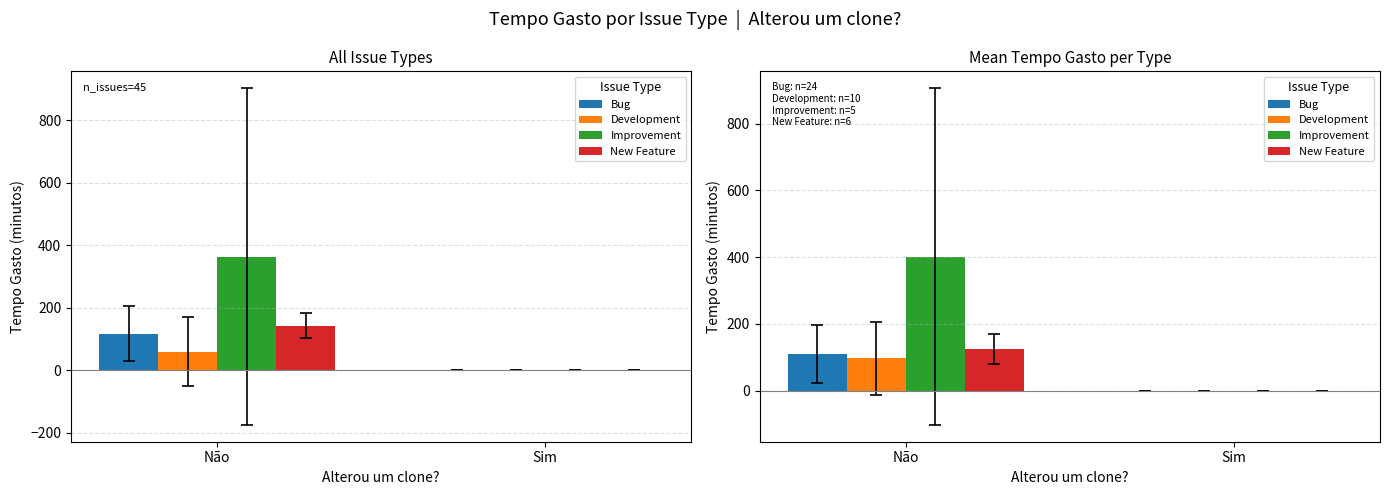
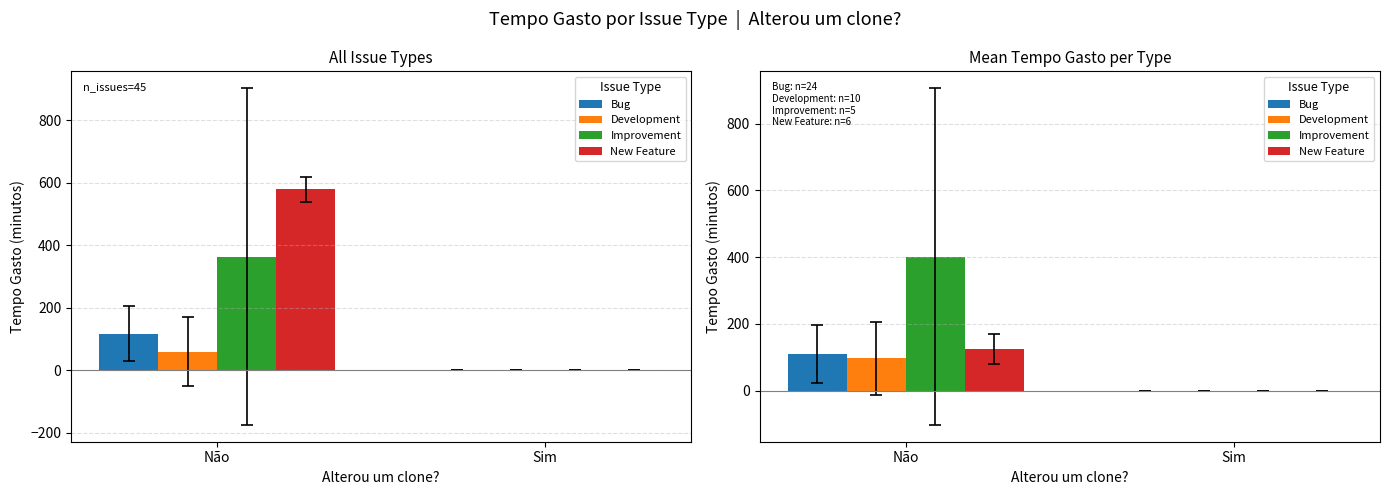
  {
    "All Issue Types": {
      "Development": {
        "Não": 60,
        "Sim": 0
      },
      "Improvement": {
        "Não": 360,
        "Sim": 0
      },
      "New Feature": {
-       "Não": 140,
+       "Não": 580,
        "Sim": 0
      }
    },
    "Mean Tempo Gasto per Type": {
      "Development": {
        "Não": 100,
        "Sim": 0
      },
      "Improvement": {
        "Não": 400,
        "Sim": 0
      },
      "New Feature": {
        "Não": 130,
        "Sim": 0
      }
    }
  }
